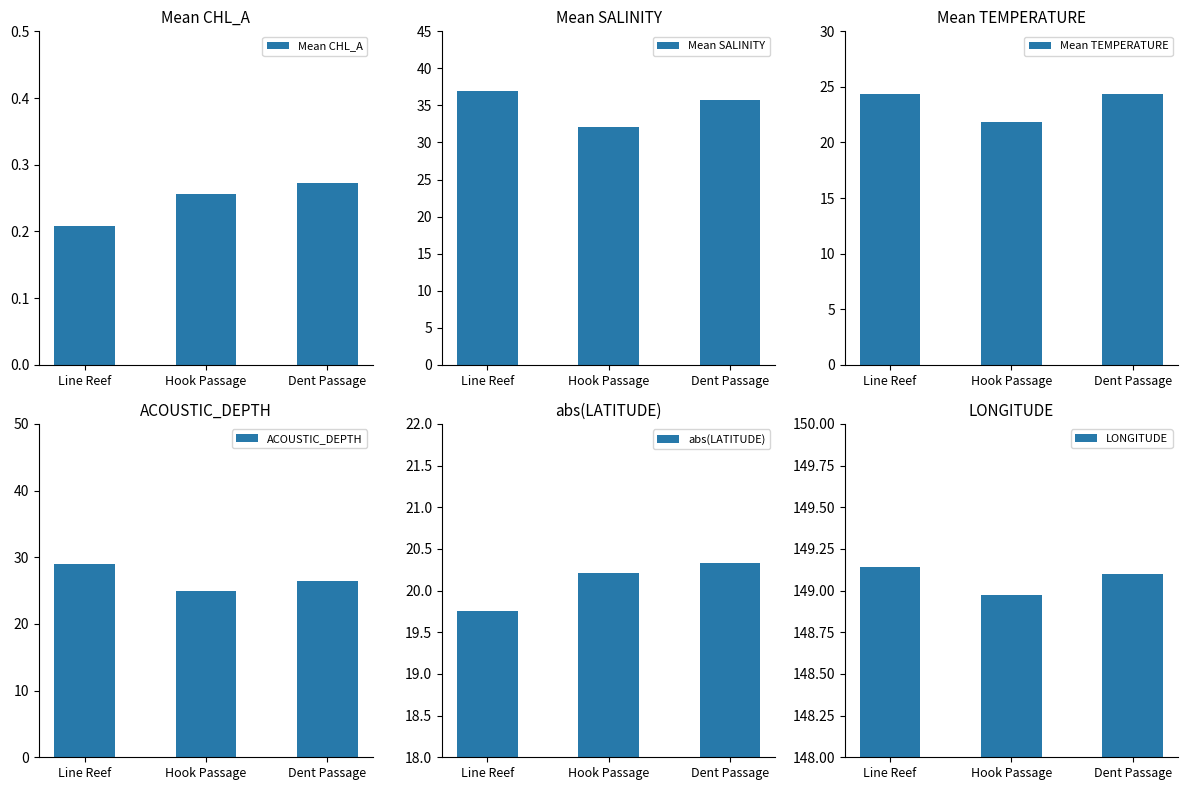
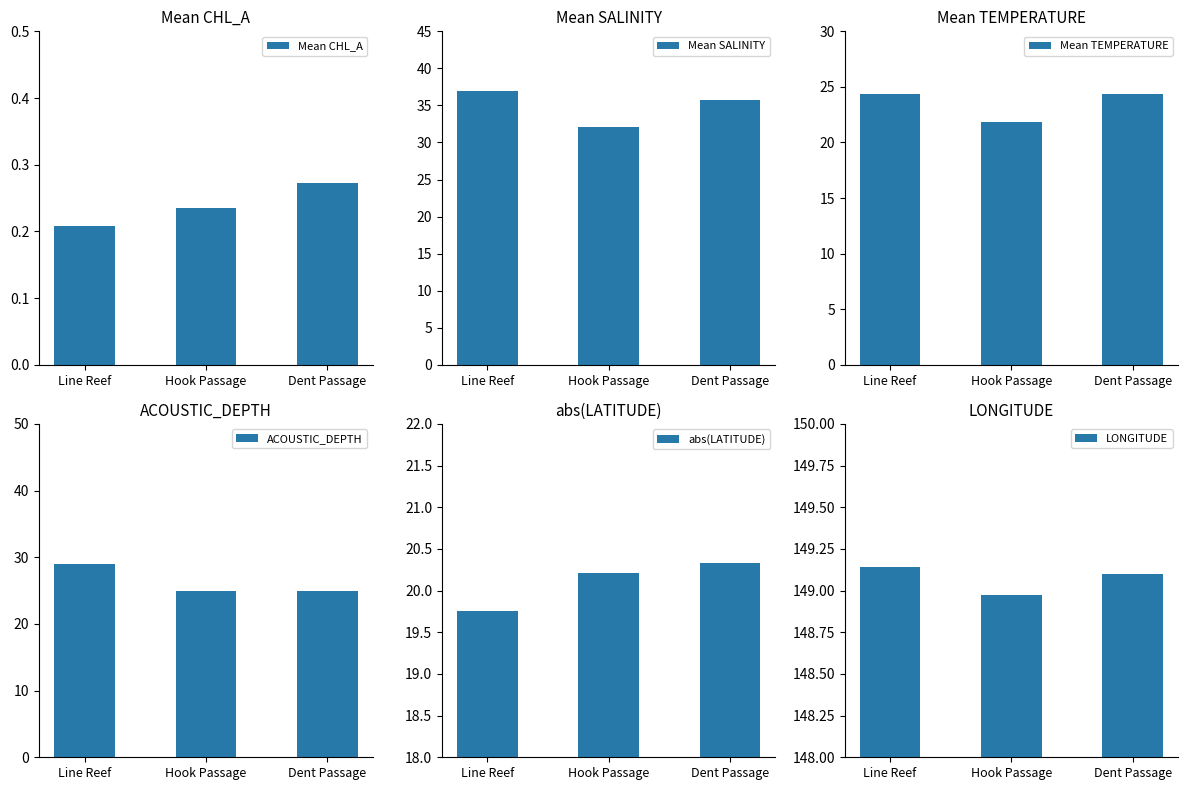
  {
    "Mean CHL_A": {
      "Line Reef": 0.21,
-     "Hook Passage": 0.26,
+     "Hook Passage": 0.24,
      "Dent Passage": 0.27
    },
    "Mean SALINITY": {
      "Line Reef": 37,
      "Hook Passage": 32,
      "Dent Passage": 36
    },
    "Mean TEMPERATURE": {
      "Line Reef": 24.4,
      "Hook Passage": 21.8,
      "Dent Passage": 24.4
    },
    "ACOUSTIC_DEPTH": {
      "Line Reef": 29,
      "Hook Passage": 25,
-     "Dent Passage": 27
+     "Dent Passage": 25
    },
    "abs(LATITUDE)": {
      "Line Reef": 19.8,
      "Hook Passage": 20.2,
      "Dent Passage": 20.3
    },
    "LONGITUDE": {
      "Line Reef": 149.14,
      "Hook Passage": 148.97,
      "Dent Passage": 149.10
    }
  }
